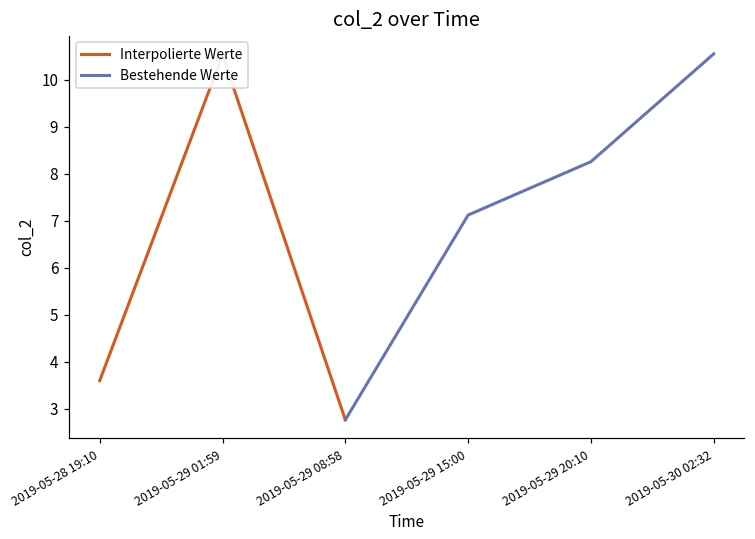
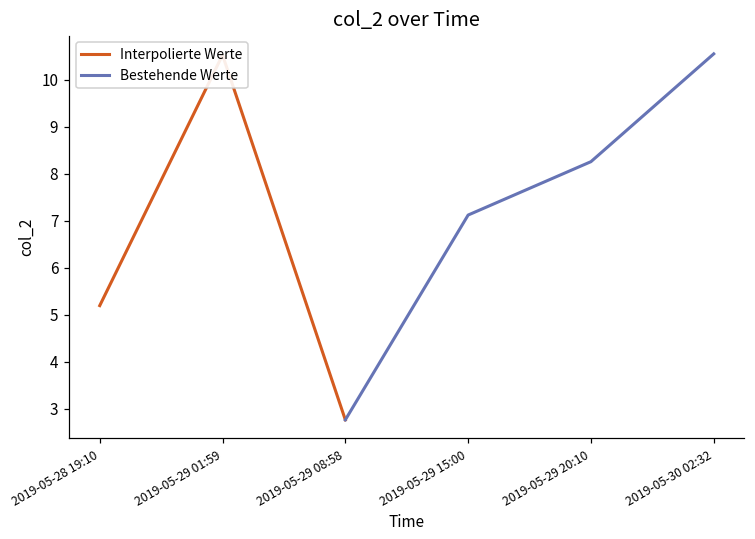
  {
    "Interpolierte Werte": {
-     "2019-05-28 19:10": 3.6
+     "2019-05-28 19:10": 5.2
    },
    "Bestehende Werte": {
      "2019-05-29 15:00": 7.1,
      "2019-05-29 20:10": 8.3,
      "2019-05-30 02:32": 10.5
    }
  }
